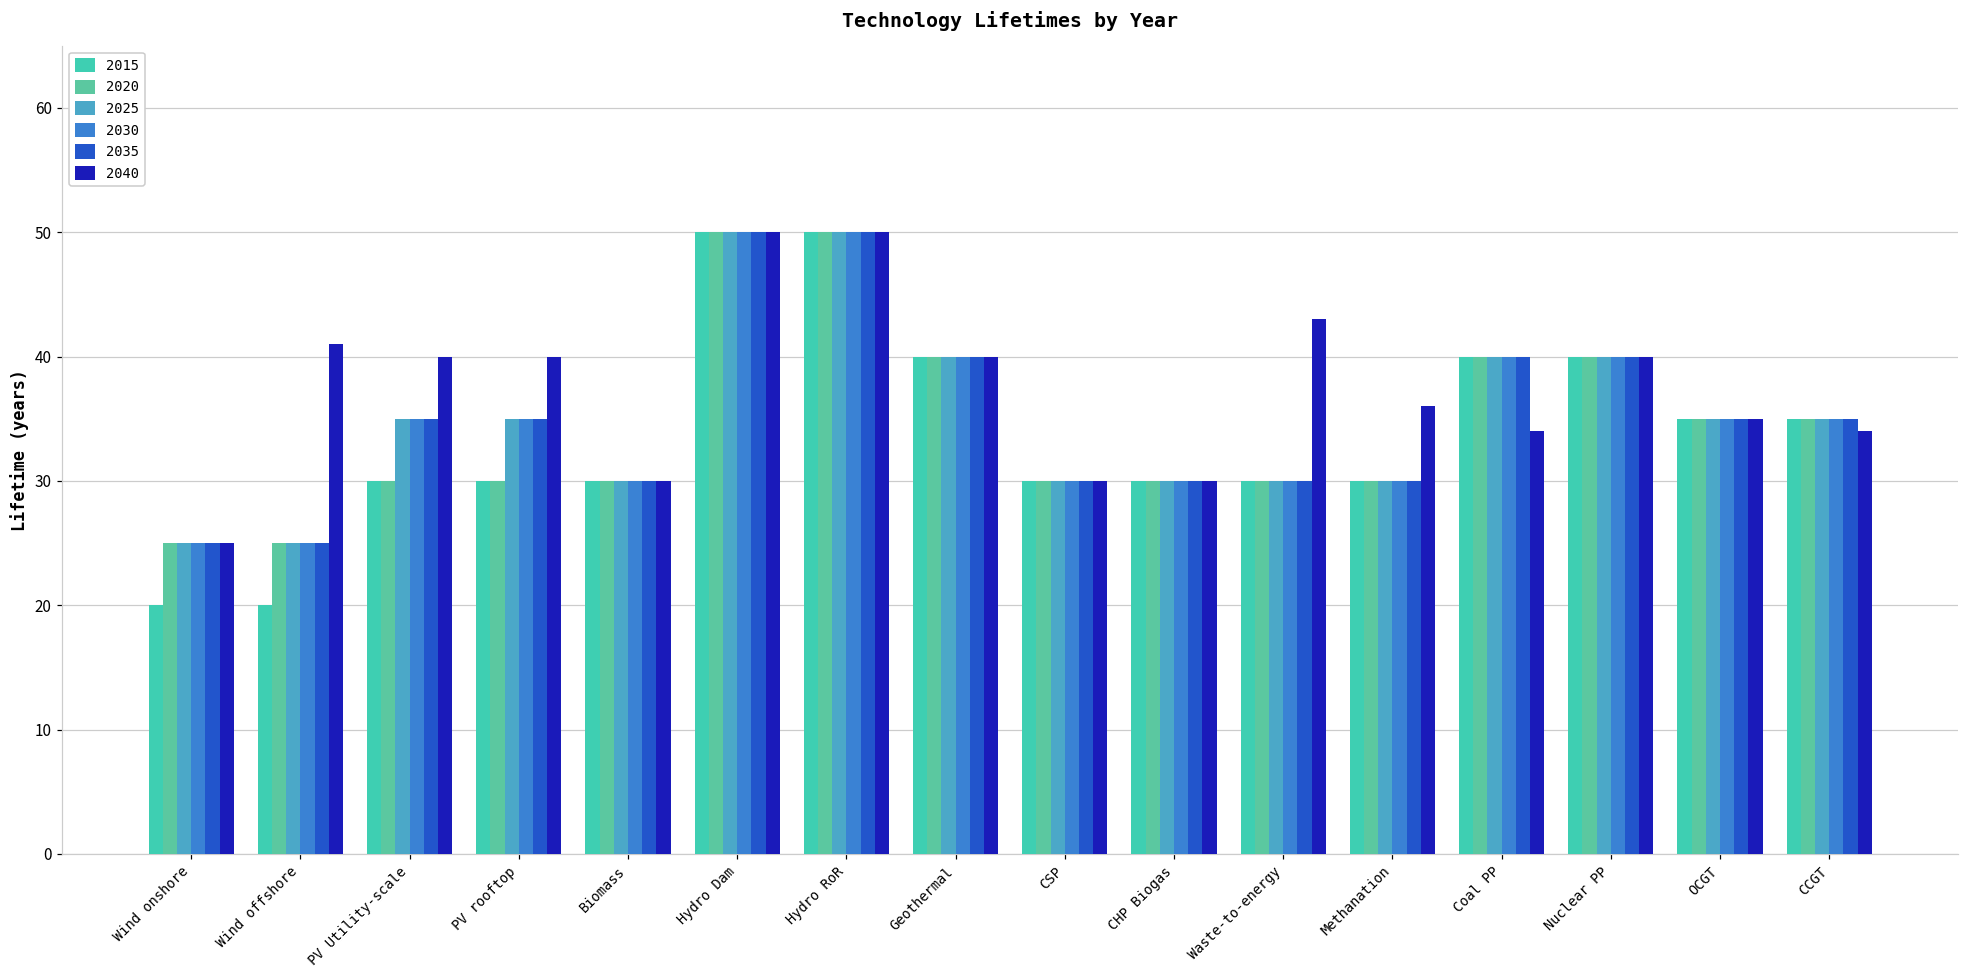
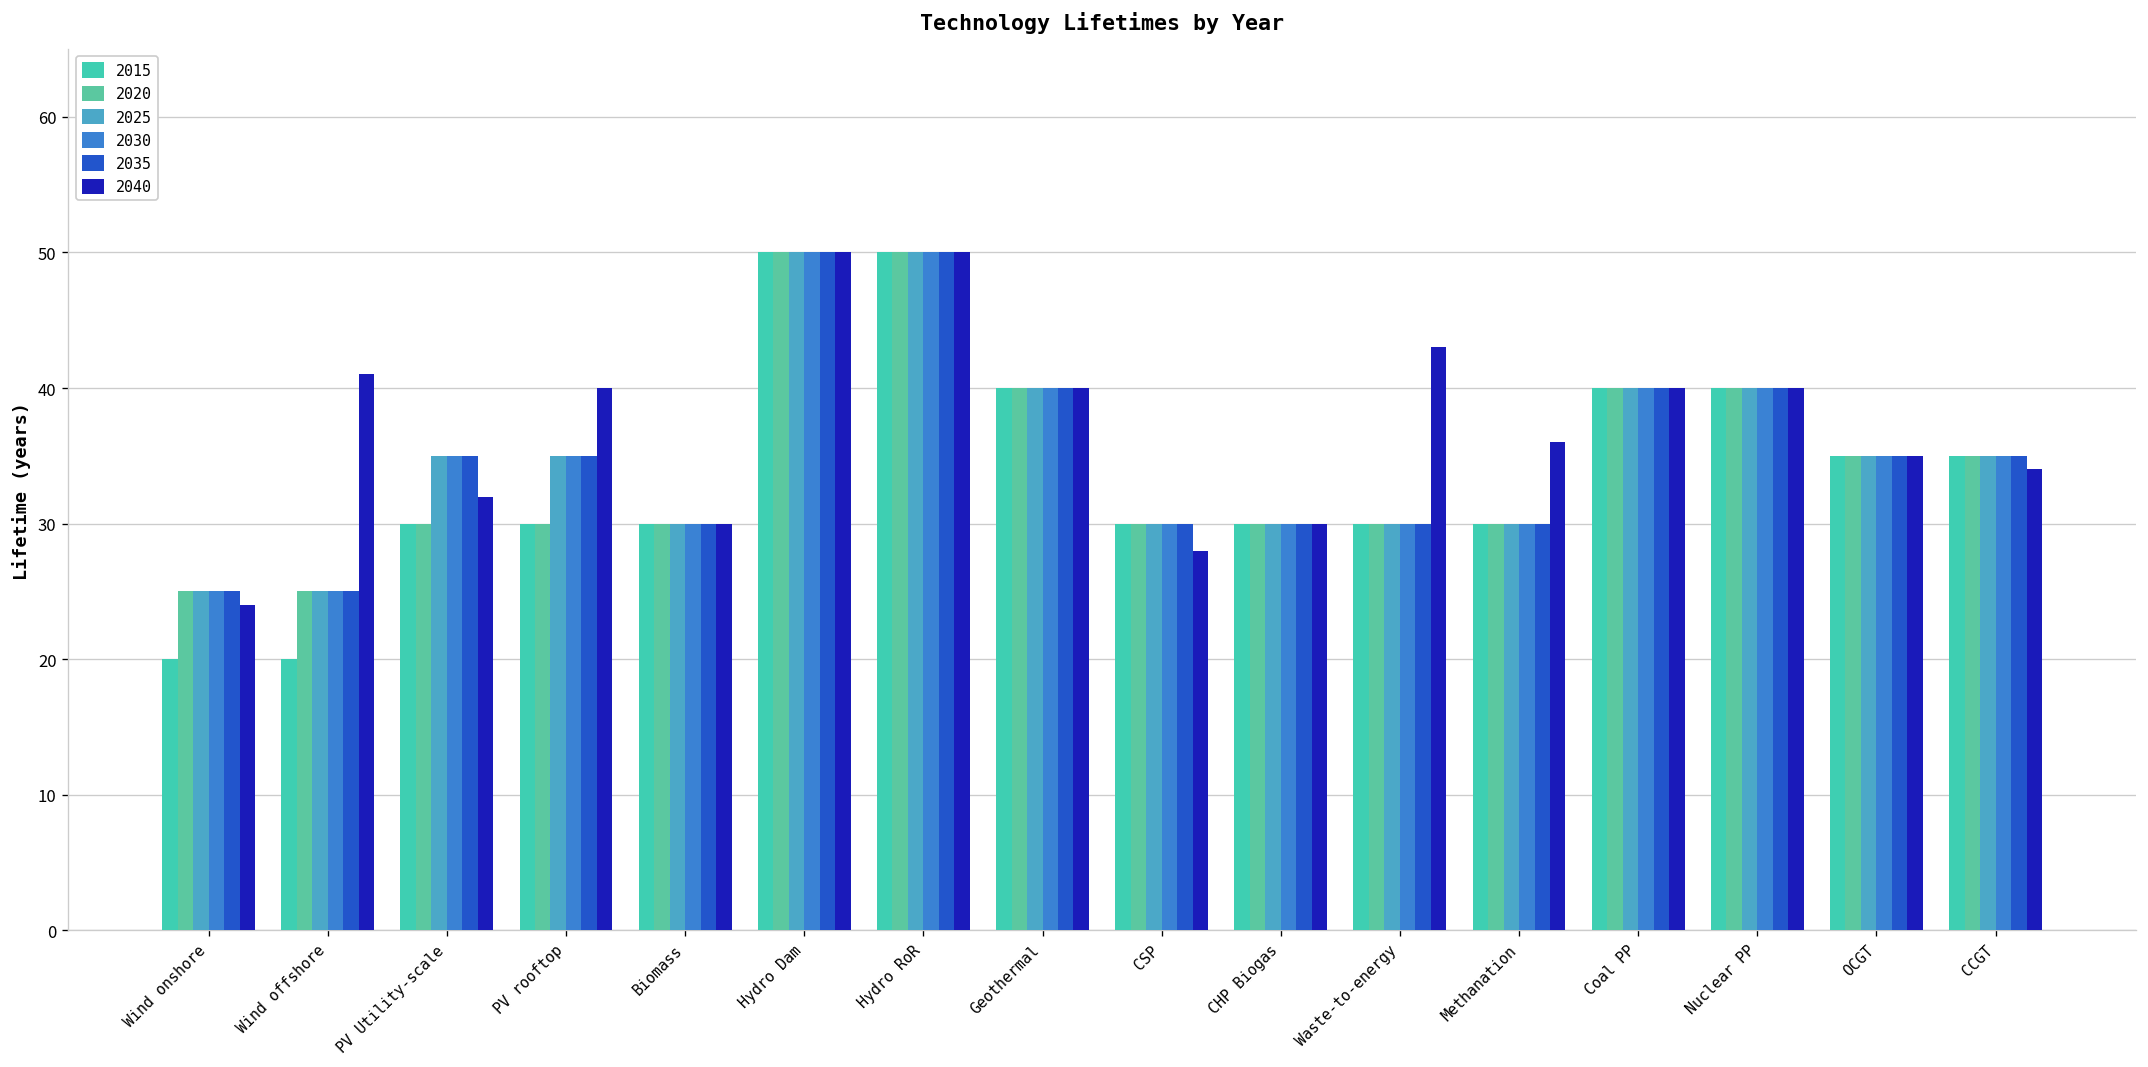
  {
    "2040": {
-     "Wind onshore": 25,
+     "Wind onshore": 24,
      "Wind offshore": 41,
-     "PV Utility-scale": 40,
+     "PV Utility-scale": 32,
      "PV rooftop": 40,
      "Biomass": 30,
      "Hydro Dam": 50,
      "Hydro RoR": 50,
      "Geothermal": 40,
-     "CSP": 30,
+     "CSP": 28,
      "CHP Biogas": 30,
      "Waste-to-energy": 43,
      "Methanation": 36,
-     "Coal PP": 34,
+     "Coal PP": 40,
      "Nuclear PP": 40,
      "OCGT": 35,
      "CCGT": 34
    }
  }
